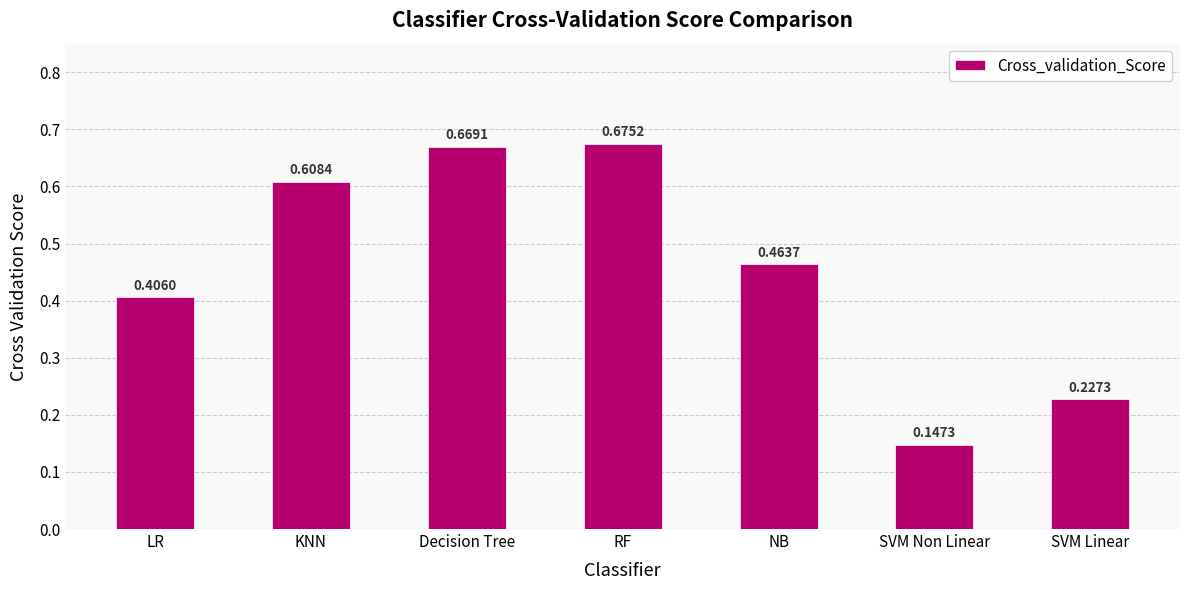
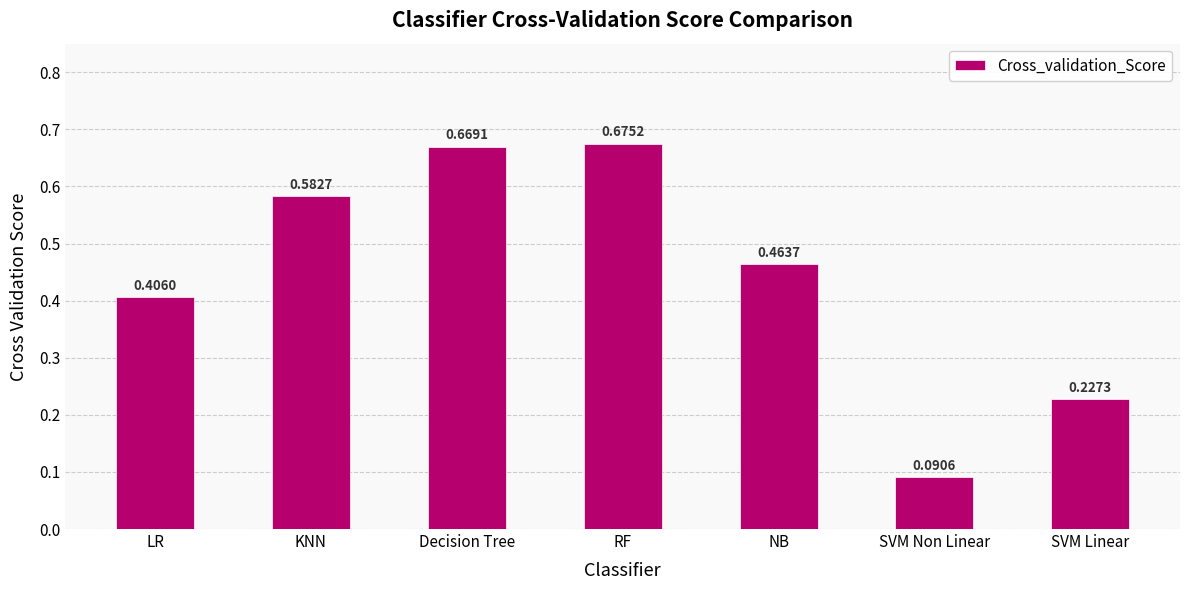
  {
    "LR": 0.4060,
-   "KNN": 0.6084,
+   "KNN": 0.5827,
    "Decision Tree": 0.6691,
    "RF": 0.6752,
    "NB": 0.4637,
-   "SVM Non Linear": 0.1473,
+   "SVM Non Linear": 0.0906,
    "SVM Linear": 0.2273
  }
